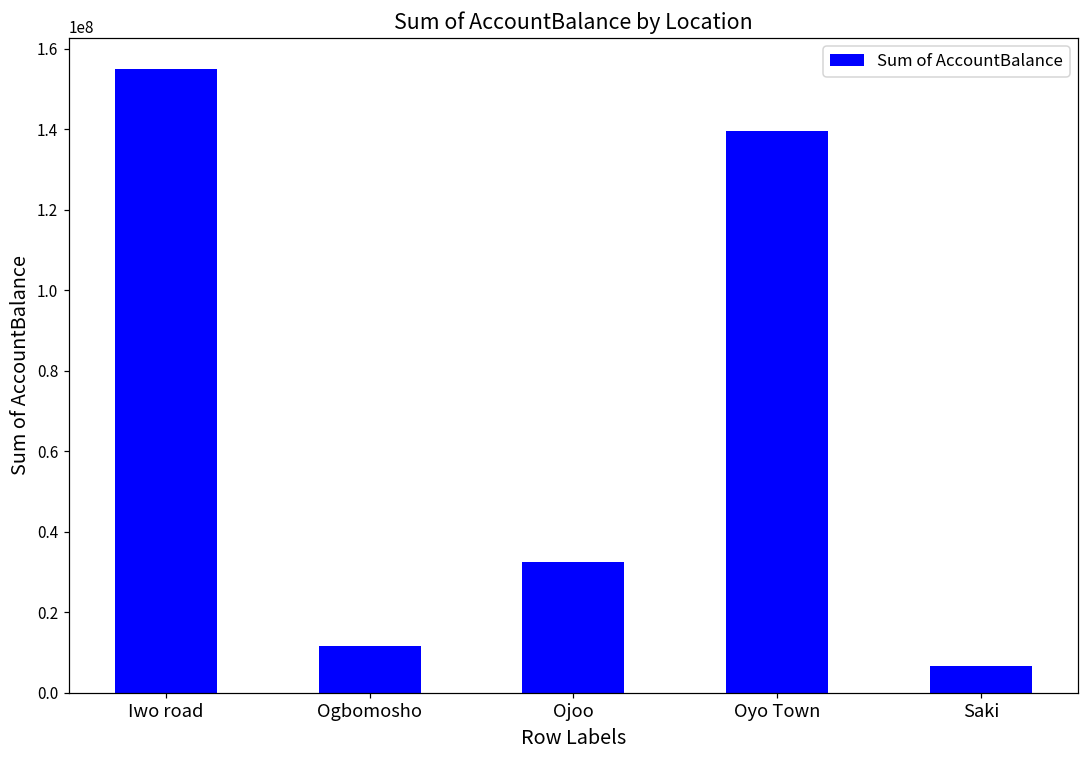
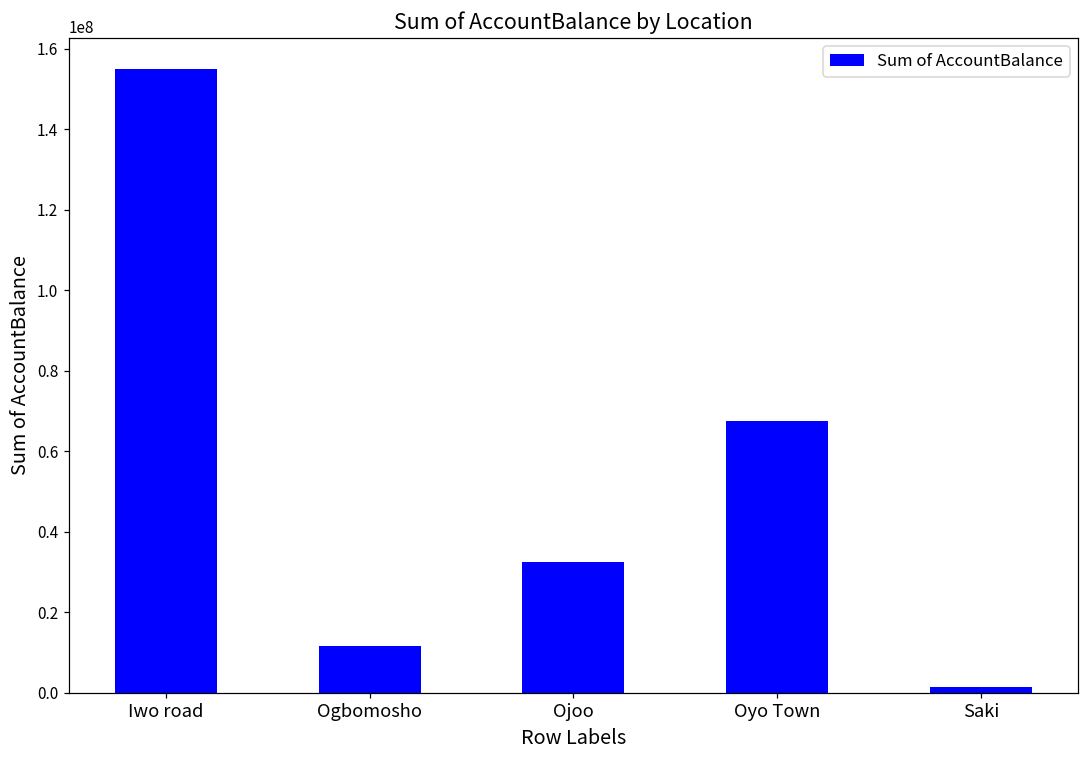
  {
    "Iwo road": 155000000,
    "Ogbomosho": 12000000,
    "Ojoo": 32000000,
-   "Oyo Town": 140000000,
-   "Saki": 7000000
+   "Oyo Town": 67000000,
+   "Saki": 1000000
  }
